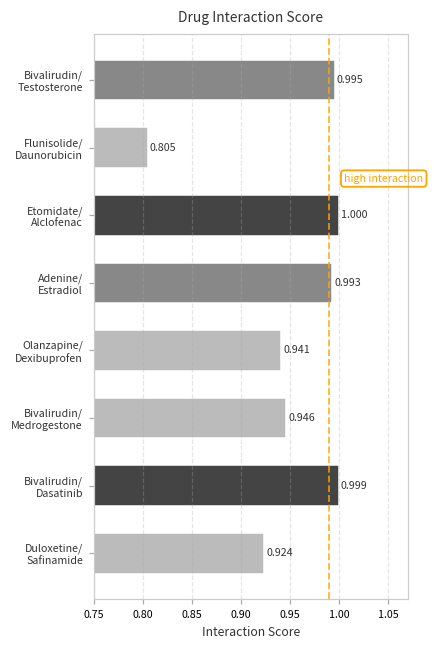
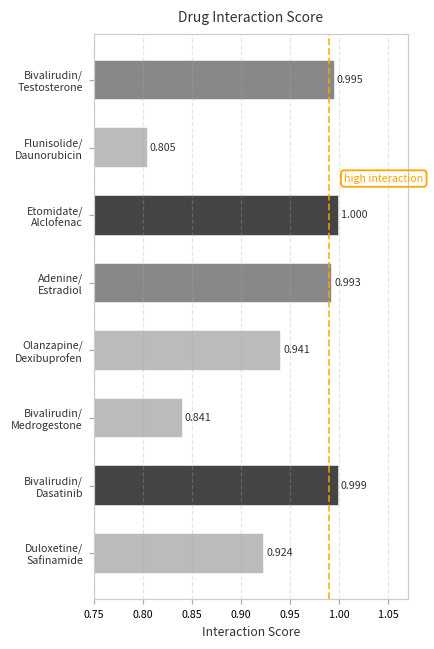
  {
    "Bivalirudin/ Testosterone": 0.995,
    "Flunisolide/ Daunorubicin": 0.805,
    "Etomidate/ Alclofenac": 1.000,
    "Adenine/ Estradiol": 0.993,
    "Olanzapine/ Dexibuprofen": 0.941,
-   "Bivalirudin/ Medrogestone": 0.946,
+   "Bivalirudin/ Medrogestone": 0.841,
    "Bivalirudin/ Dasatinib": 0.999,
    "Duloxetine/ Safinamide": 0.924
  }
